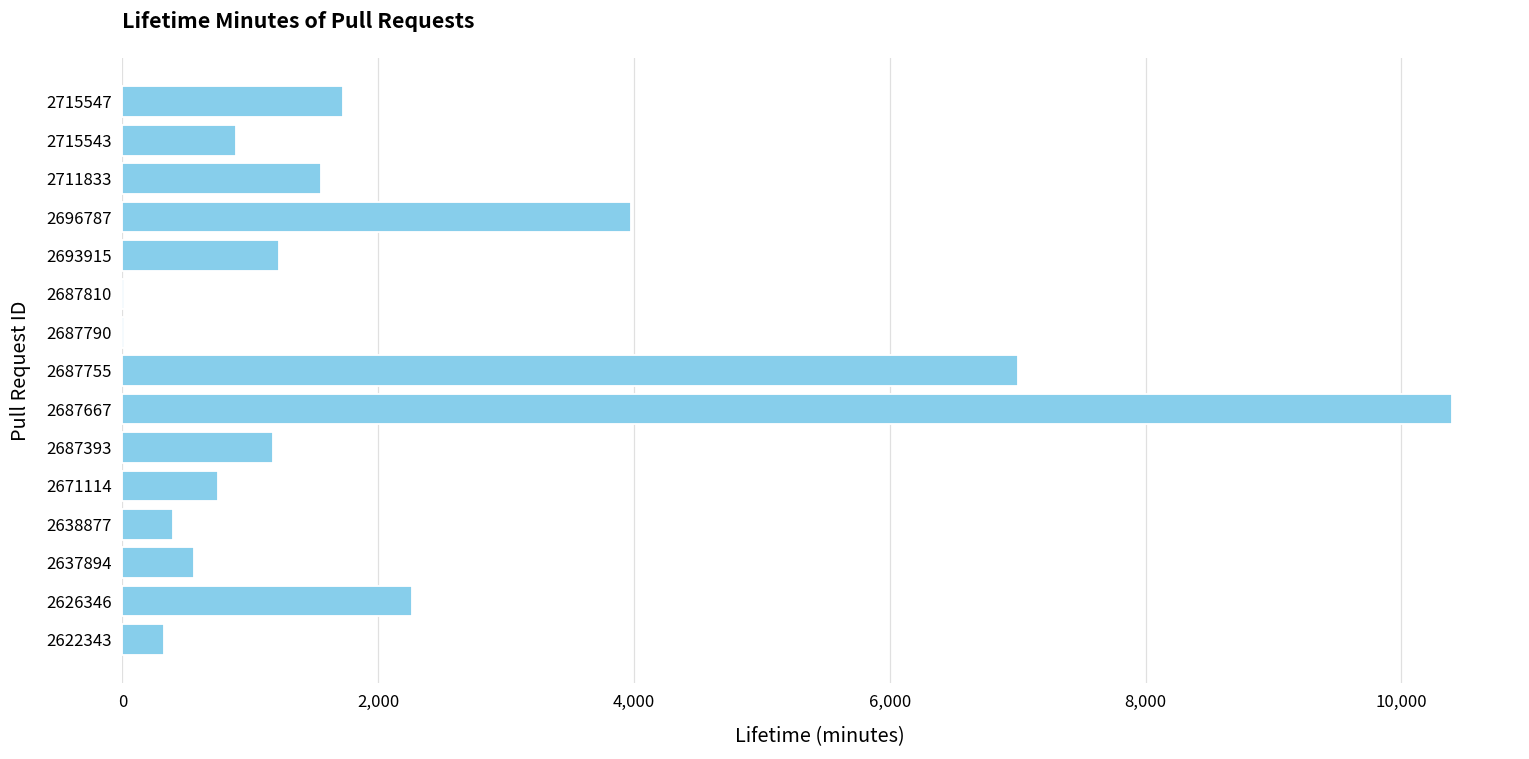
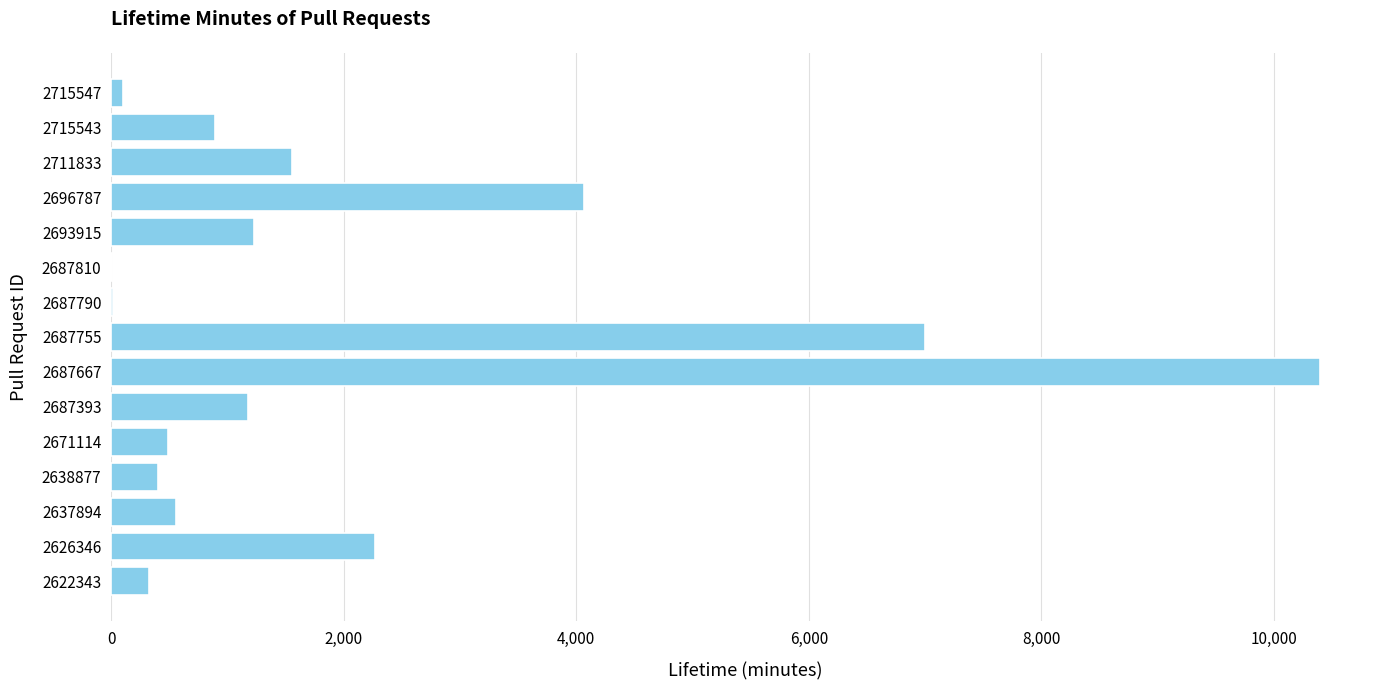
  {
-   "2715547": "1,730",
+   "2715547": "100",
    "2715543": "890",
    "2711833": "1,550",
-   "2696787": "3,980",
+   "2696787": "4,070",
    "2693915": "1,220",
    "2687755": "7,000",
    "2687667": "10,390",
    "2687393": "1,180",
-   "2671114": "750",
+   "2671114": "490",
    "2638877": "400",
    "2637894": "560",
    "2626346": "2,270",
    "2622343": "320"
  }
